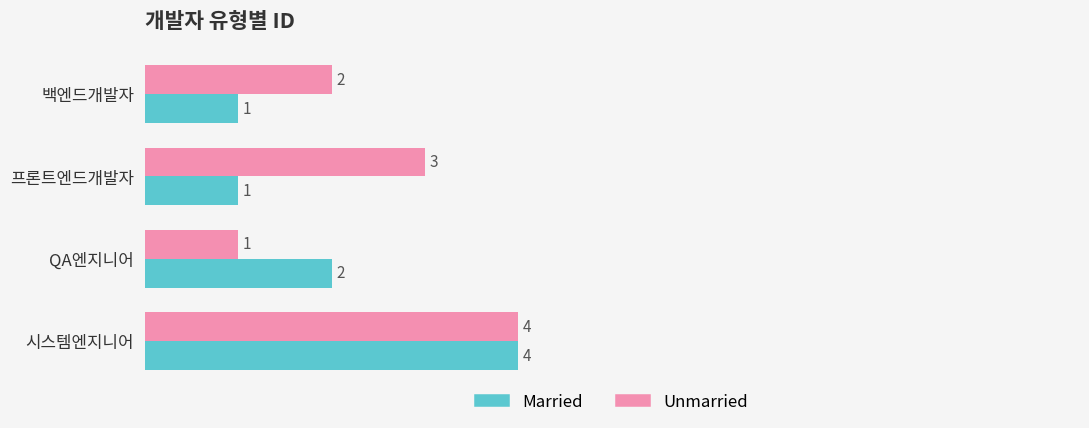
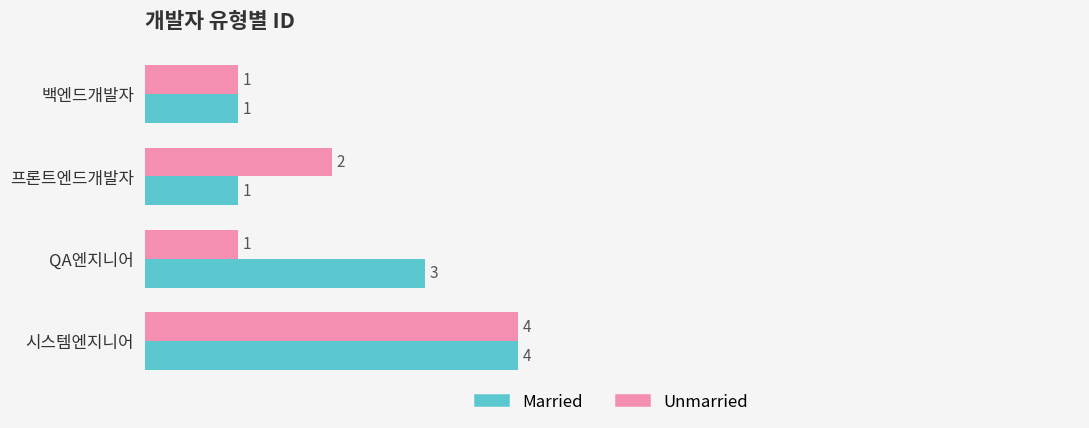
  {
    "Married": {
      "백엔드개발자": 1,
      "프론트엔드개발자": 1,
-     "QA엔지니어": 2,
+     "QA엔지니어": 3,
      "시스템엔지니어": 4
    },
    "Unmarried": {
-     "백엔드개발자": 2,
-     "프론트엔드개발자": 3,
+     "백엔드개발자": 1,
+     "프론트엔드개발자": 2,
      "QA엔지니어": 1,
      "시스템엔지니어": 4
    }
  }
